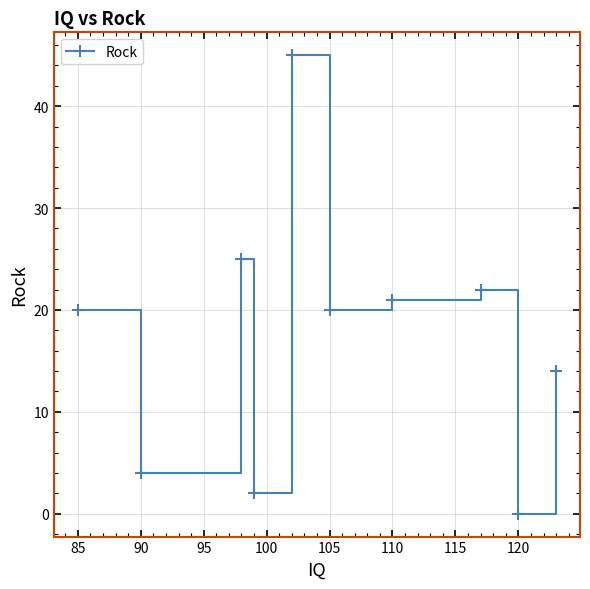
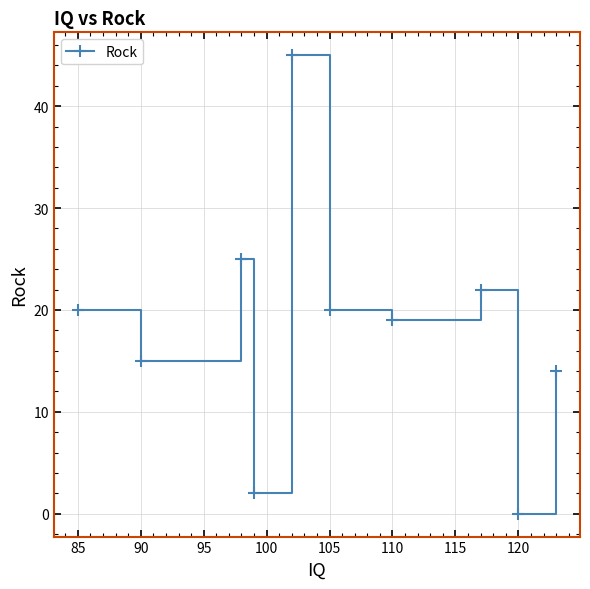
  {
    "85": 20,
-   "90": 4,
+   "90": 15,
    "105": 20,
-   "110": 21,
+   "110": 19,
    "120": 0
  }
